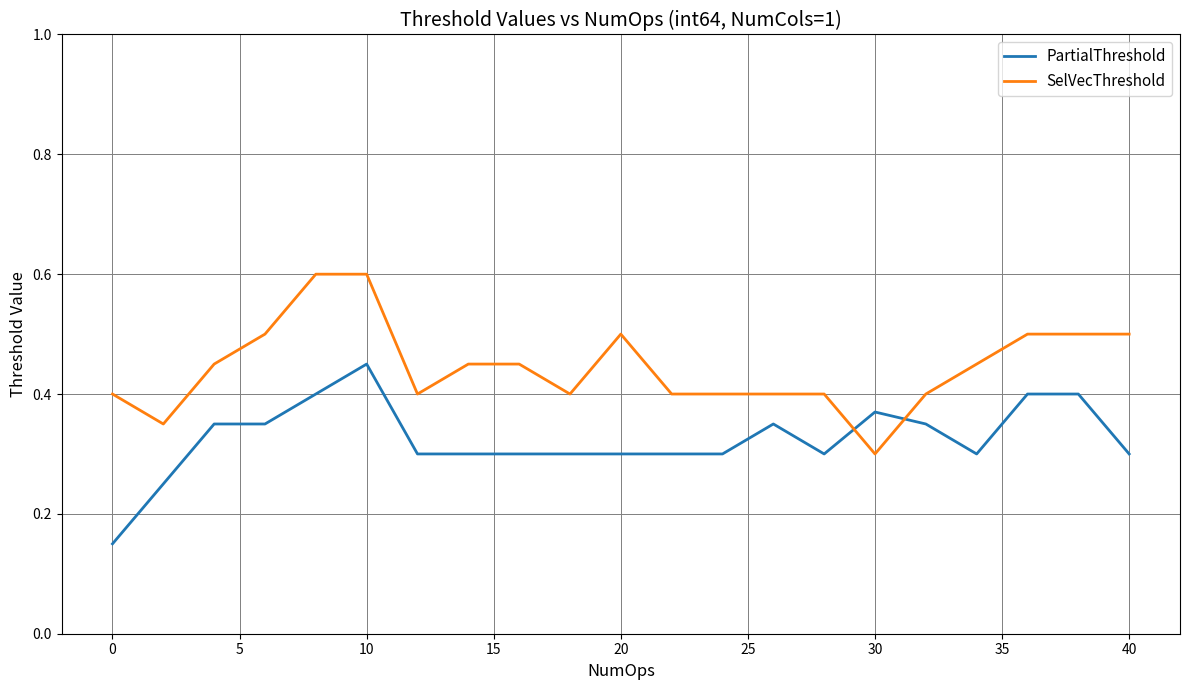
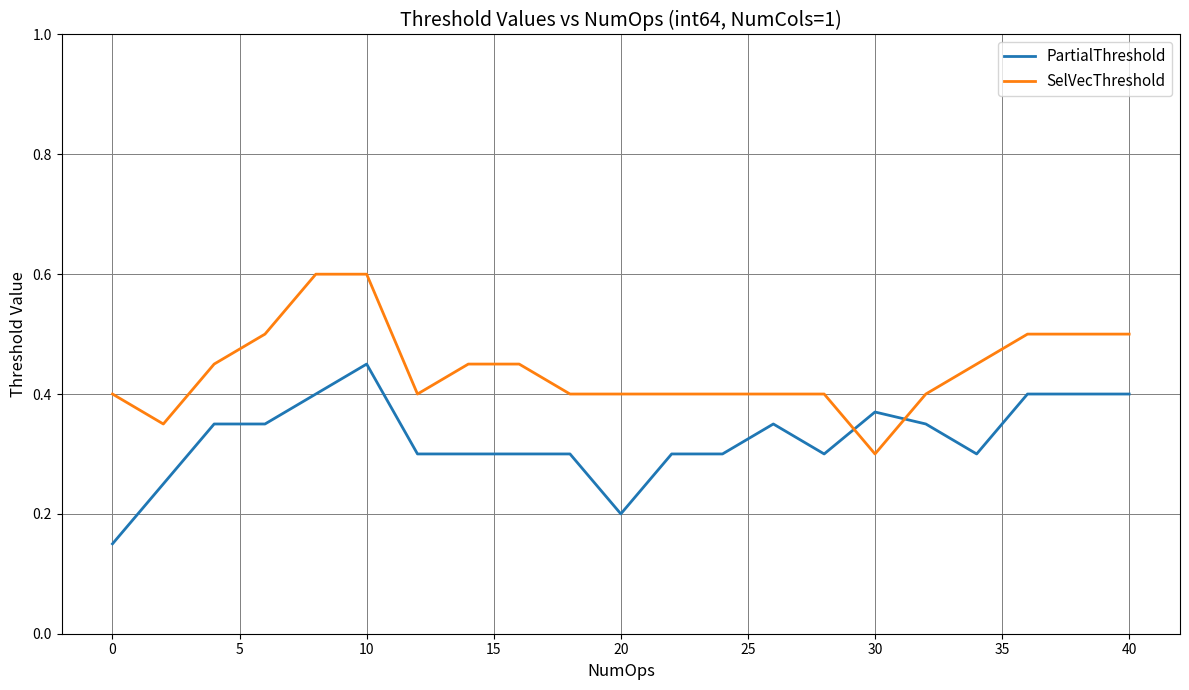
  {
    "PartialThreshold": {
      "0": 0.15,
      "10": 0.45,
-     "20": 0.3,
+     "20": 0.2,
      "30": 0.37,
-     "40": 0.3
+     "40": 0.4
    },
    "SelVecThreshold": {
      "0": 0.4,
      "10": 0.6,
-     "20": 0.5,
+     "20": 0.4,
      "30": 0.3,
      "40": 0.5
    }
  }
